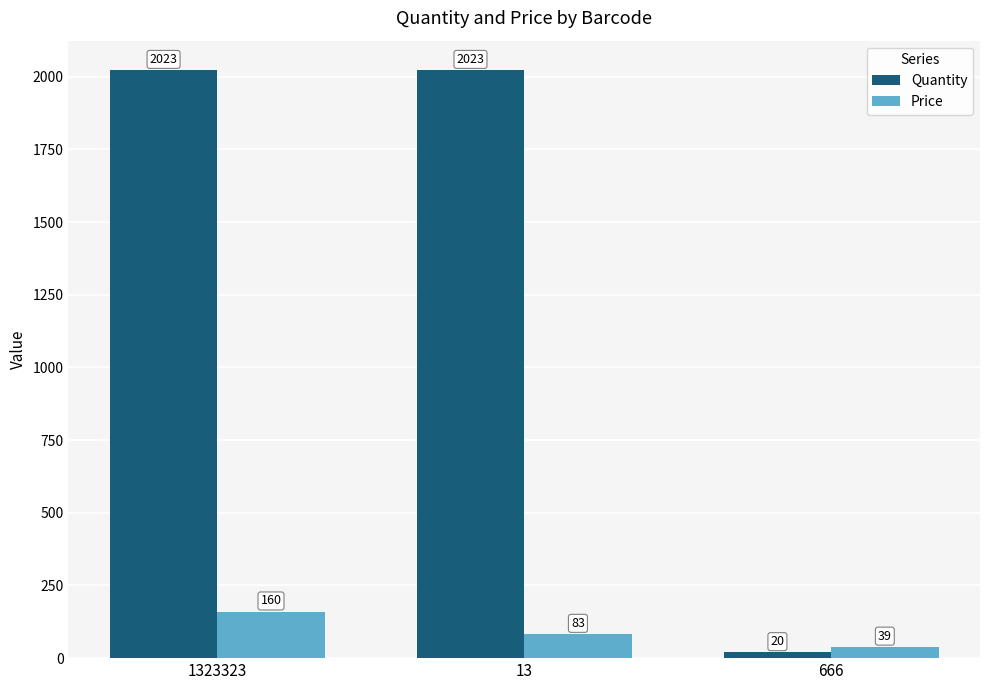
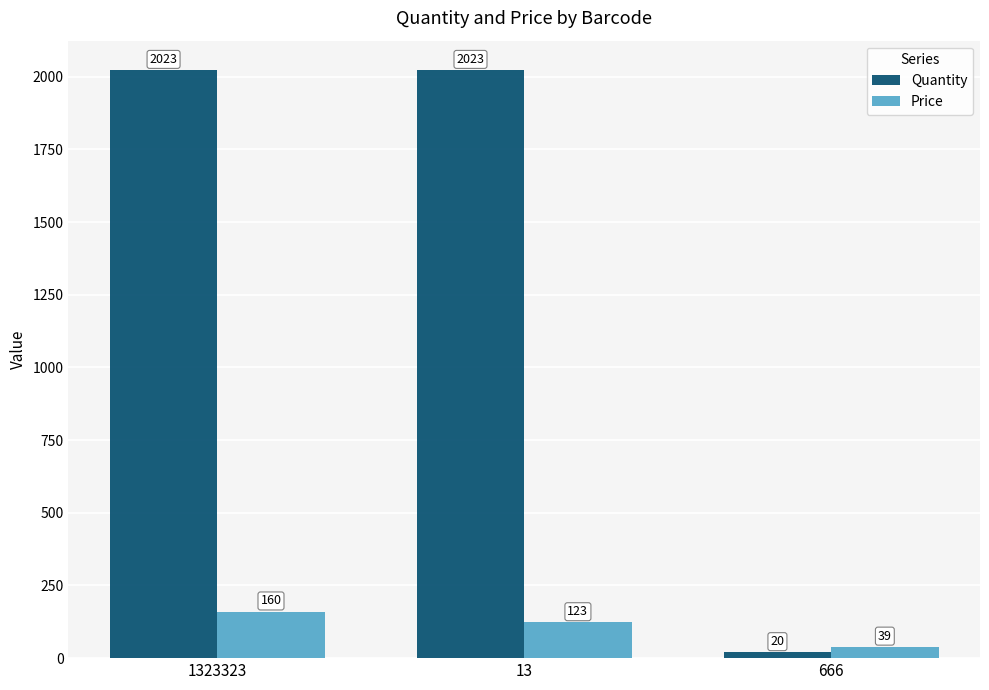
  {
    "Price": {
-     "13": 83
+     "13": 123
    }
  }
